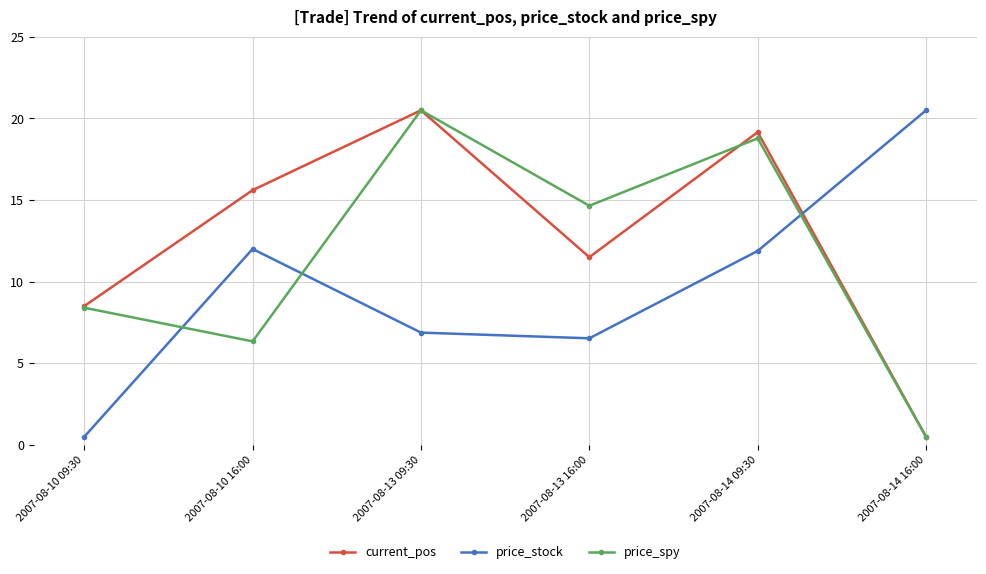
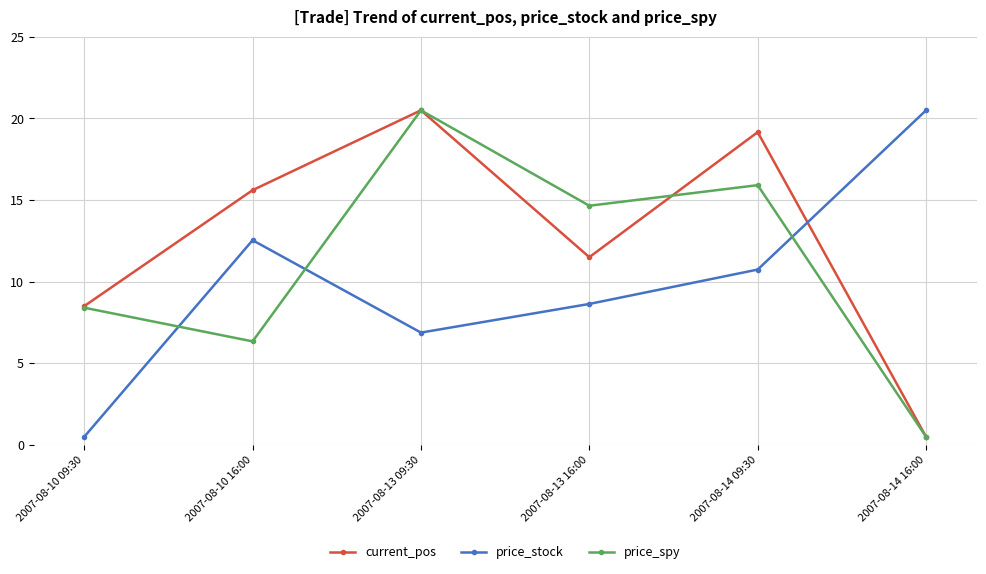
  {
    "current_pos": {
      "2007-08-10 16:00": 15.6,
      "2007-08-13 16:00": 11.5,
      "2007-08-14 09:30": 19.2
    },
    "price_stock": {
      "2007-08-10 09:30": 0.5,
-     "2007-08-10 16:00": 12.0,
+     "2007-08-10 16:00": 12.5,
      "2007-08-13 09:30": 6.9,
-     "2007-08-13 16:00": 6.5,
-     "2007-08-14 09:30": 11.9,
+     "2007-08-13 16:00": 8.6,
+     "2007-08-14 09:30": 10.7,
      "2007-08-14 16:00": 20.5
    },
    "price_spy": {
      "2007-08-10 16:00": 6.3,
      "2007-08-13 16:00": 14.7,
-     "2007-08-14 09:30": 18.8
+     "2007-08-14 09:30": 15.9
    }
  }
